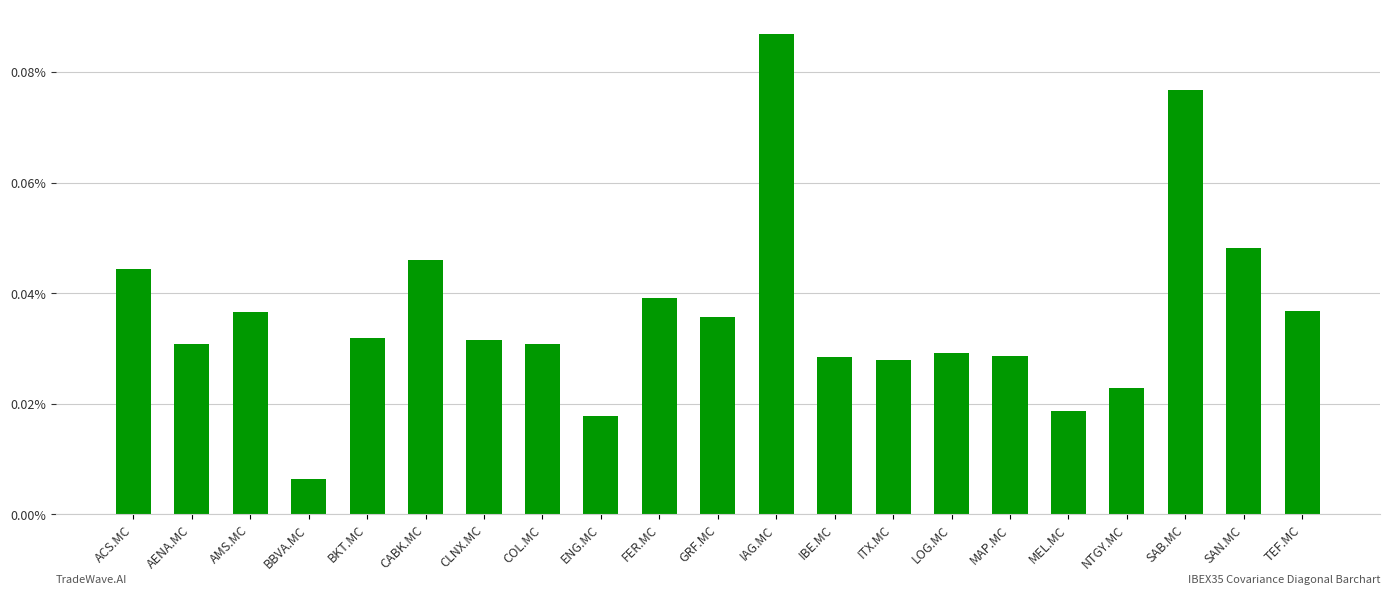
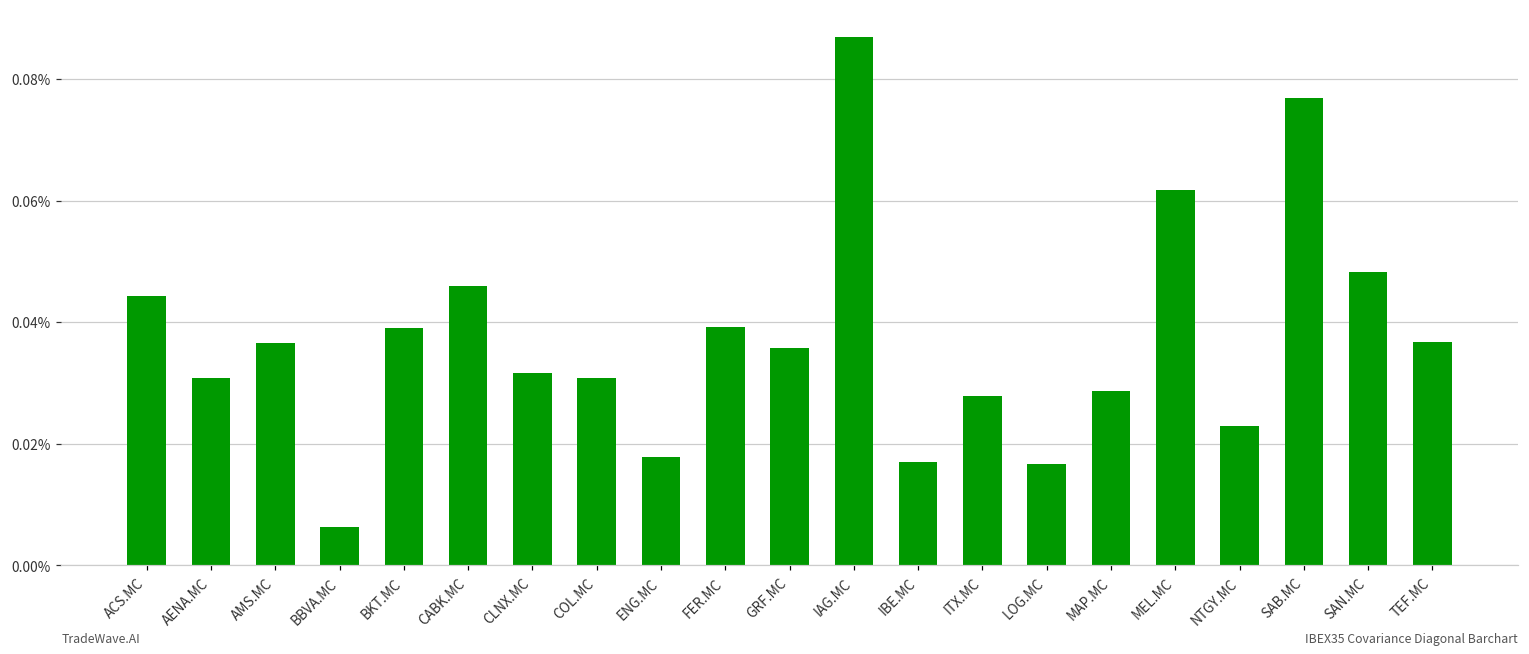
  {
    "ACS.MC": "0.044%",
    "AENA.MC": "0.031%",
    "AMS.MC": "0.037%",
    "BBVA.MC": "0.006%",
-   "BKT.MC": "0.032%",
+   "BKT.MC": "0.039%",
    "CABK.MC": "0.046%",
    "CLNX.MC": "0.032%",
    "COL.MC": "0.031%",
    "ENG.MC": "0.018%",
    "FER.MC": "0.039%",
    "GRF.MC": "0.036%",
    "IAG.MC": "0.087%",
-   "IBE.MC": "0.028%",
+   "IBE.MC": "0.017%",
    "ITX.MC": "0.028%",
-   "LOG.MC": "0.029%",
+   "LOG.MC": "0.017%",
    "MAP.MC": "0.029%",
-   "MEL.MC": "0.019%",
+   "MEL.MC": "0.062%",
    "NTGY.MC": "0.023%",
    "SAB.MC": "0.077%",
    "SAN.MC": "0.048%",
    "TEF.MC": "0.037%"
  }
